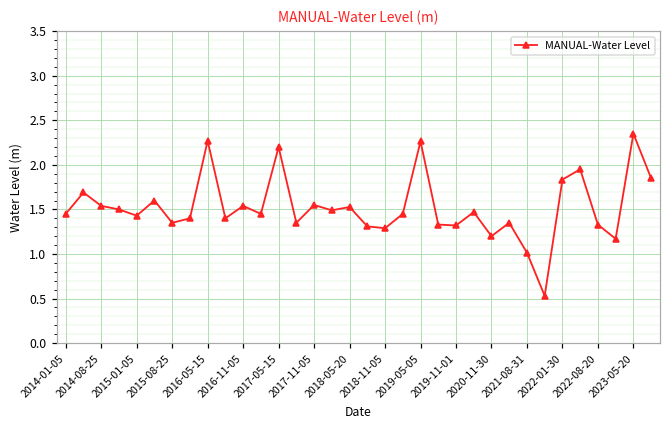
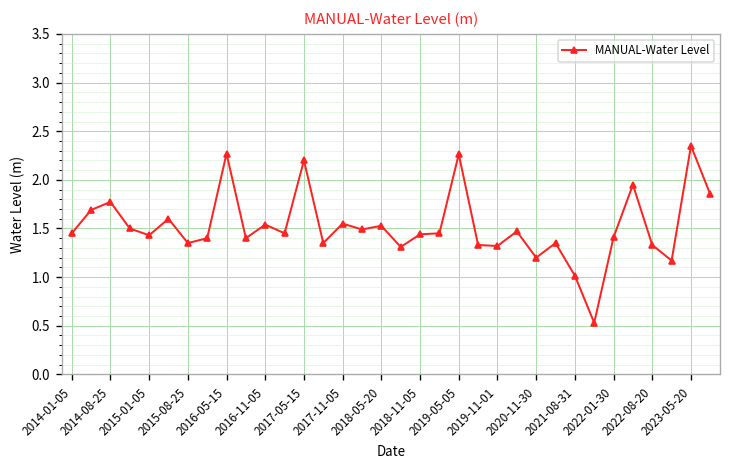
  {
    "2014-01-05": 1.5,
-   "2014-08-25": 1.5,
+   "2014-08-25": 1.8,
    "2015-01-05": 1.4,
    "2015-08-25": 1.4,
    "2016-05-15": 2.3,
    "2016-11-05": 1.5,
    "2017-05-15": 2.2,
    "2017-11-05": 1.5,
    "2018-05-20": 1.5,
-   "2018-11-05": 1.3,
+   "2018-11-05": 1.4,
    "2019-05-05": 2.3,
    "2019-11-01": 1.3,
    "2020-11-30": 1.2,
    "2021-08-31": 1.0,
-   "2022-01-30": 1.8,
+   "2022-01-30": 1.4,
    "2022-08-20": 1.3,
    "2023-05-20": 2.3
  }
